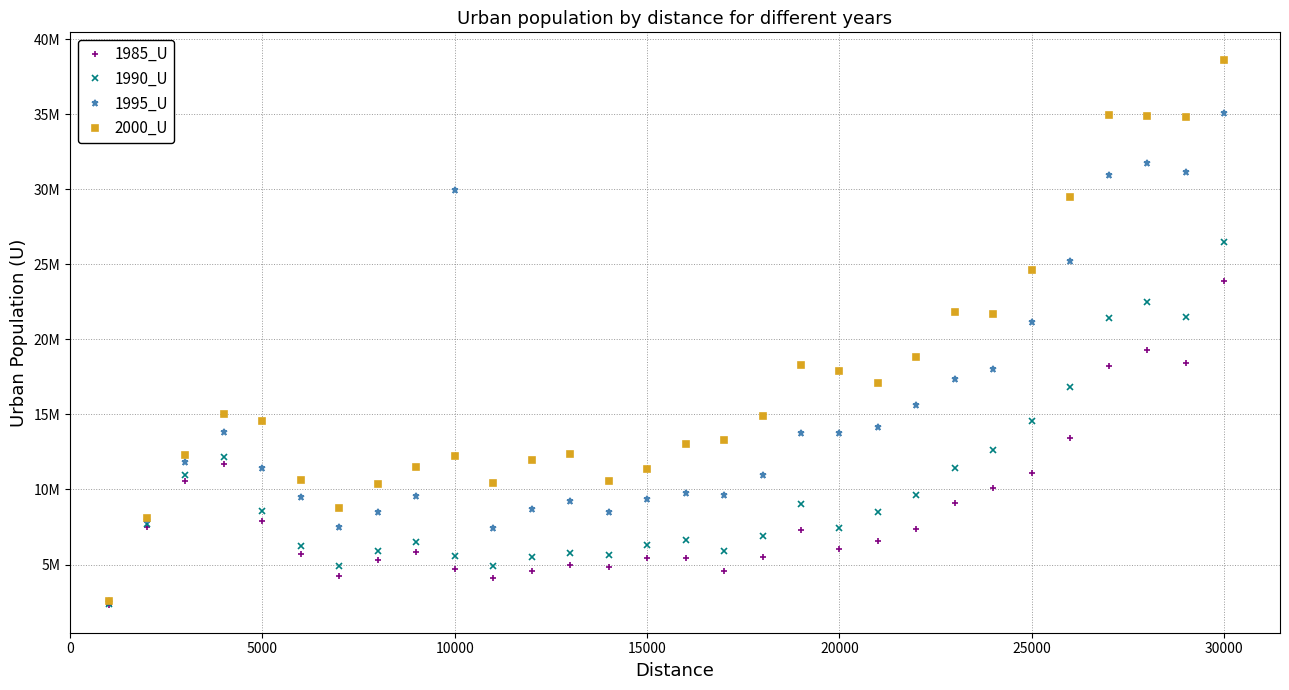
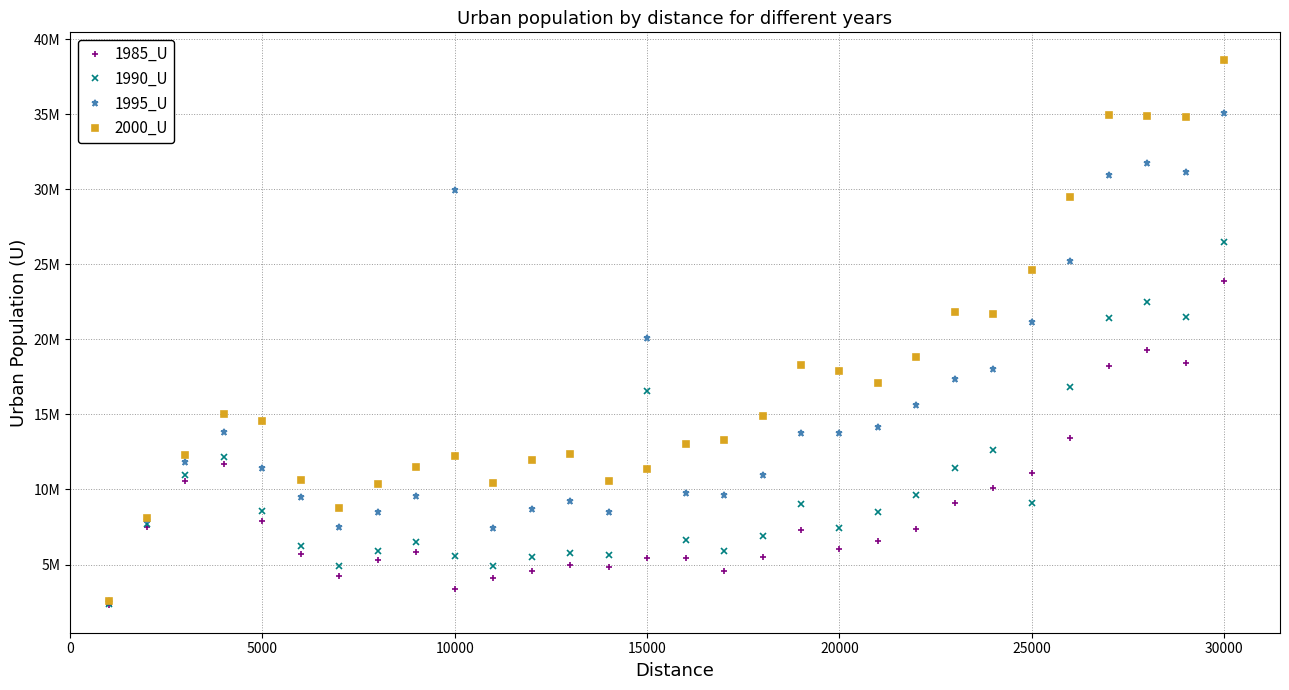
  {
    "1985_U": {
      "5000": 7900000,
-     "10000": 4700000,
+     "10000": 3400000,
      "15000": 5400000,
      "20000": 6100000,
      "25000": 11100000,
      "30000": 23900000
    },
    "1990_U": {
      "5000": 8500000,
      "10000": 5600000,
-     "15000": 6300000,
+     "15000": 16600000,
      "20000": 7400000,
-     "25000": 14600000,
+     "25000": 9100000,
      "30000": 26500000
    },
    "1995_U": {
      "5000": 11400000,
      "10000": 30000000,
-     "15000": 9400000,
+     "15000": 20100000,
      "20000": 13800000,
      "25000": 21200000,
      "30000": 35100000
    },
    "2000_U": {
      "5000": 14500000,
      "10000": 12200000,
      "15000": 11300000,
      "20000": 17900000,
      "25000": 24600000,
      "30000": 38600000
    }
  }
